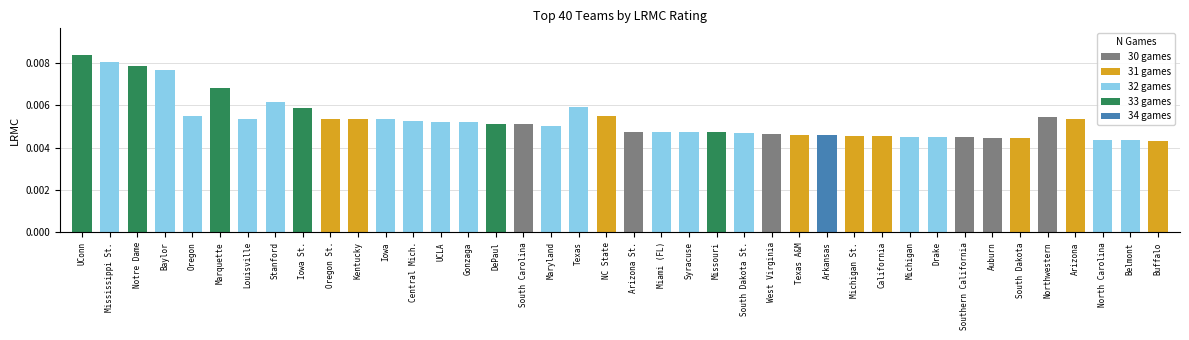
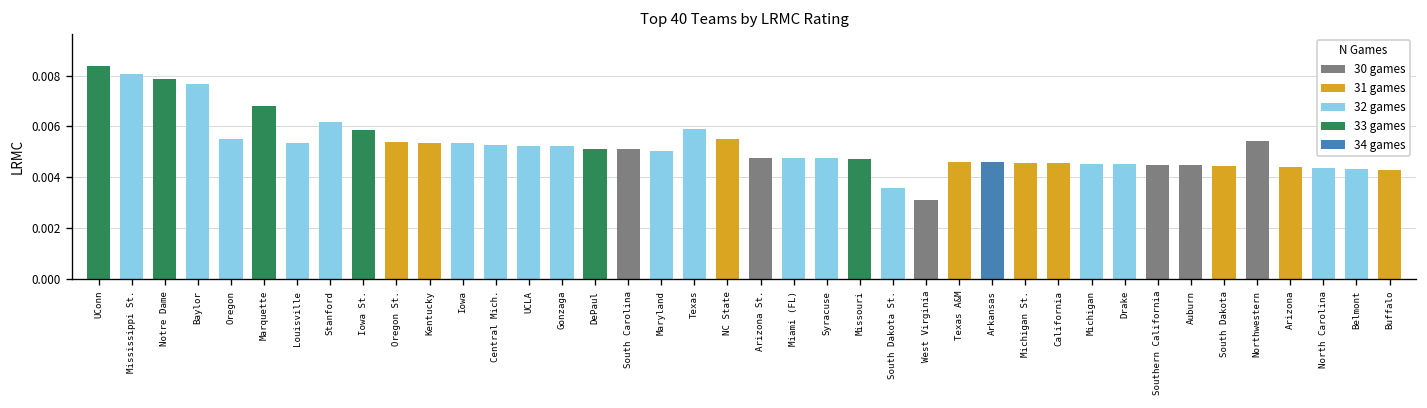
  {
    "30 games": {
      "South Carolina": 0.0051,
      "Arizona St.": 0.0048,
-     "West Virginia": 0.0047,
+     "West Virginia": 0.0031,
      "Southern California": 0.0045,
      "Auburn": 0.0045,
      "Northwestern": 0.0054
    },
    "31 games": {
      "Oregon St.": 0.0054,
      "Kentucky": 0.0054,
      "NC State": 0.0055,
      "Texas A&M": 0.0046,
      "Michigan St.": 0.0046,
      "California": 0.0046,
      "South Dakota": 0.0044,
-     "Arizona": 0.0054,
+     "Arizona": 0.0044,
      "Buffalo": 0.0043
    },
    "32 games": {
      "Mississippi St.": 0.0081,
      "Baylor": 0.0077,
      "Oregon": 0.0055,
      "Louisville": 0.0054,
      "Stanford": 0.0062,
      "Iowa": 0.0054,
      "Central Mich.": 0.0053,
      "UCLA": 0.0052,
      "Gonzaga": 0.0052,
      "Maryland": 0.0050,
      "Texas": 0.0059,
      "Miami (FL)": 0.0047,
      "Syracuse": 0.0047,
-     "South Dakota St.": 0.0047,
+     "South Dakota St.": 0.0036,
      "Michigan": 0.0045,
      "Drake": 0.0045,
      "North Carolina": 0.0044,
      "Belmont": 0.0043
    },
    "33 games": {
      "UConn": 0.0084,
      "Notre Dame": 0.0079,
      "Marquette": 0.0068,
      "Iowa St.": 0.0059,
      "DePaul": 0.0051,
      "Missouri": 0.0047
    },
    "34 games": {
      "Arkansas": 0.0046
    }
  }
